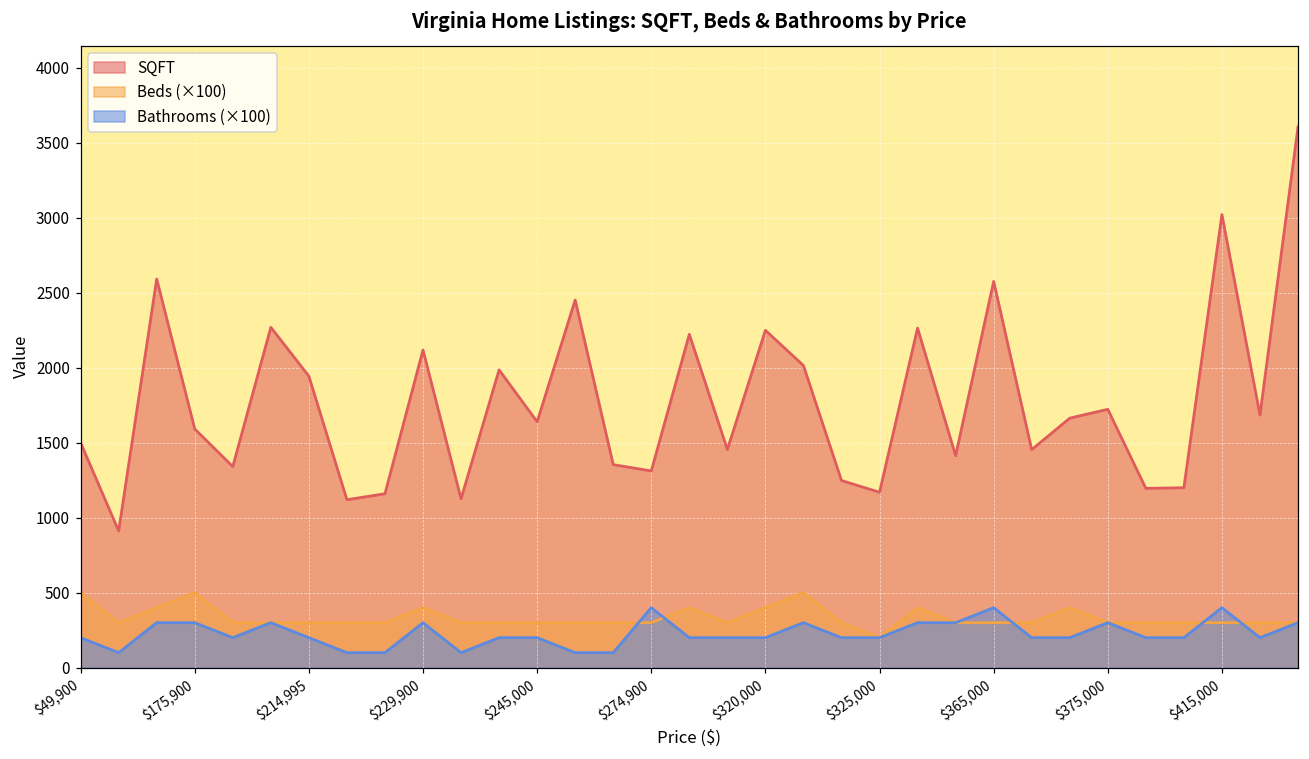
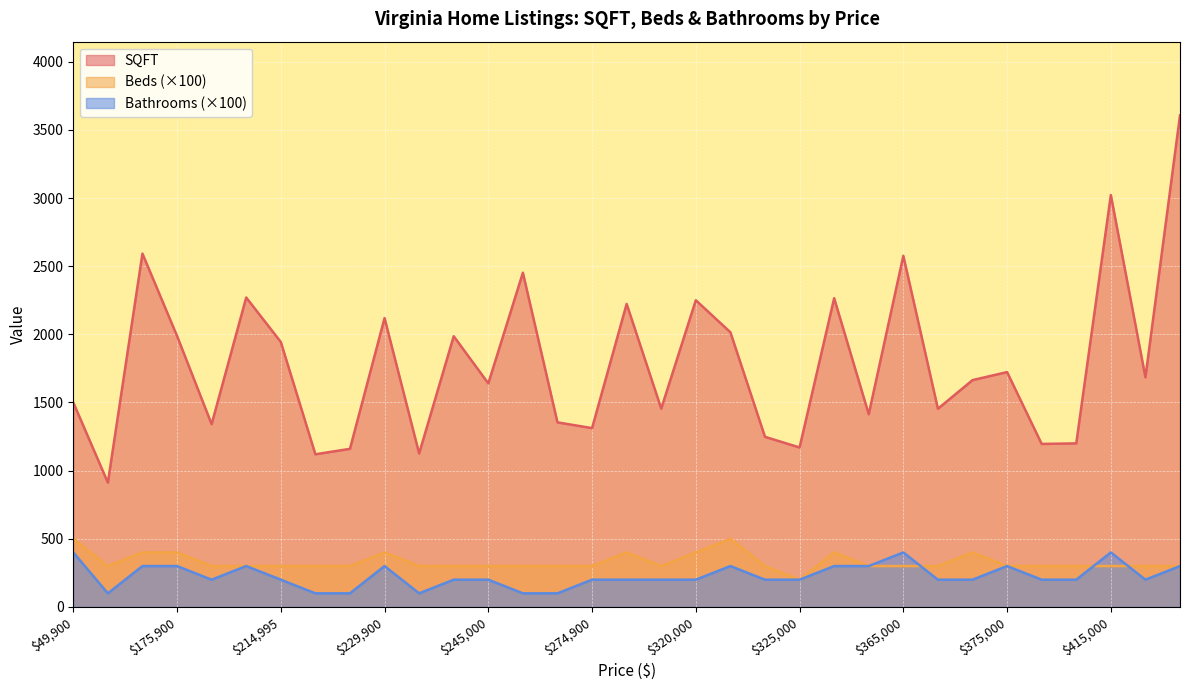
  {
    "SQFT": {
      "$49,900": 1500,
-     "$175,900": 1590,
+     "$175,900": 1990,
      "$214,995": 1940,
      "$229,900": 2120,
      "$245,000": 1640,
      "$274,900": 1310,
      "$320,000": 2250,
      "$325,000": 1170,
      "$365,000": 2580,
      "$375,000": 1720,
      "$415,000": 3020
    },
    "Beds (×100)": {
      "$49,900": 500,
-     "$175,900": 500,
+     "$175,900": 400,
      "$214,995": 300,
      "$229,900": 400,
      "$245,000": 300,
      "$274,900": 300,
      "$320,000": 400,
      "$365,000": 300,
      "$415,000": 300
    },
    "Bathrooms (×100)": {
-     "$49,900": 200,
+     "$49,900": 400,
      "$175,900": 300,
      "$214,995": 200,
      "$229,900": 300,
      "$245,000": 200,
-     "$274,900": 400,
+     "$274,900": 200,
      "$320,000": 200,
      "$365,000": 400,
      "$415,000": 400
    }
  }
